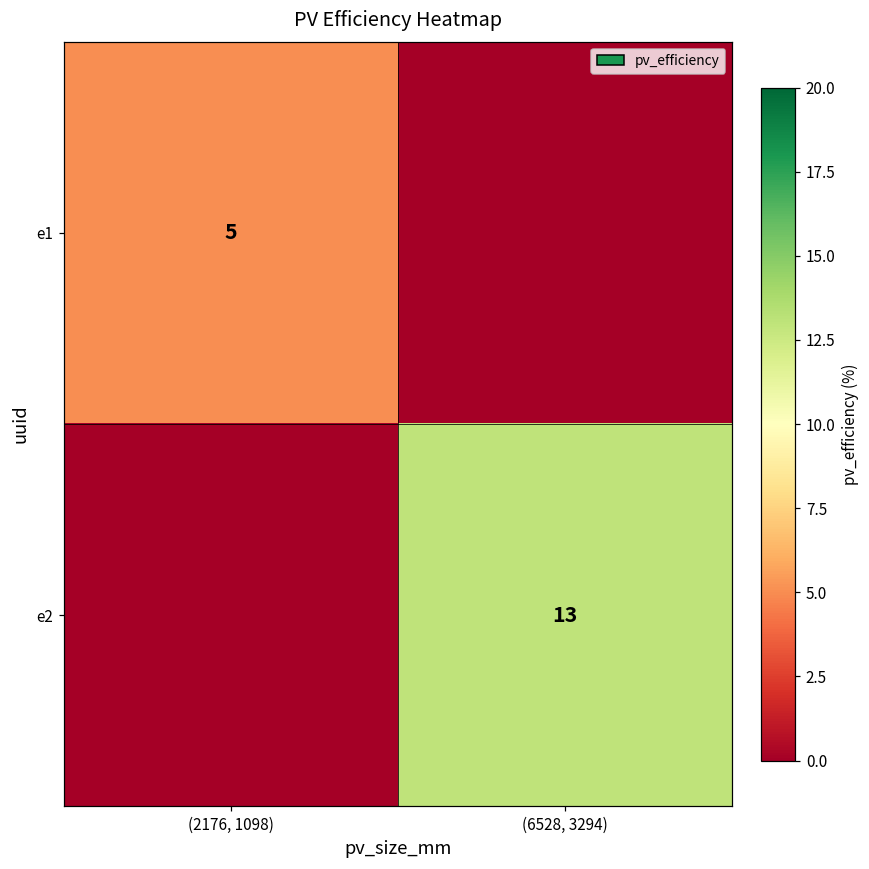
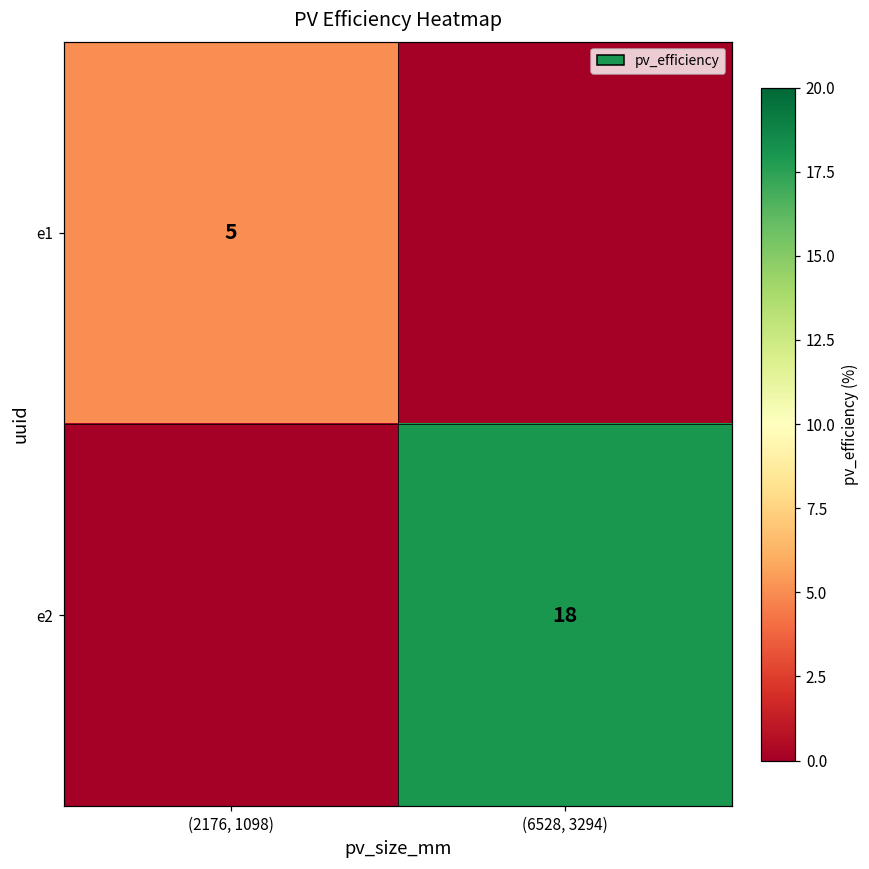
  {
    "e1": {
      "(2176, 1098)": 5
    },
    "e2": {
-     "(6528, 3294)": 13
+     "(6528, 3294)": 18
    }
  }
